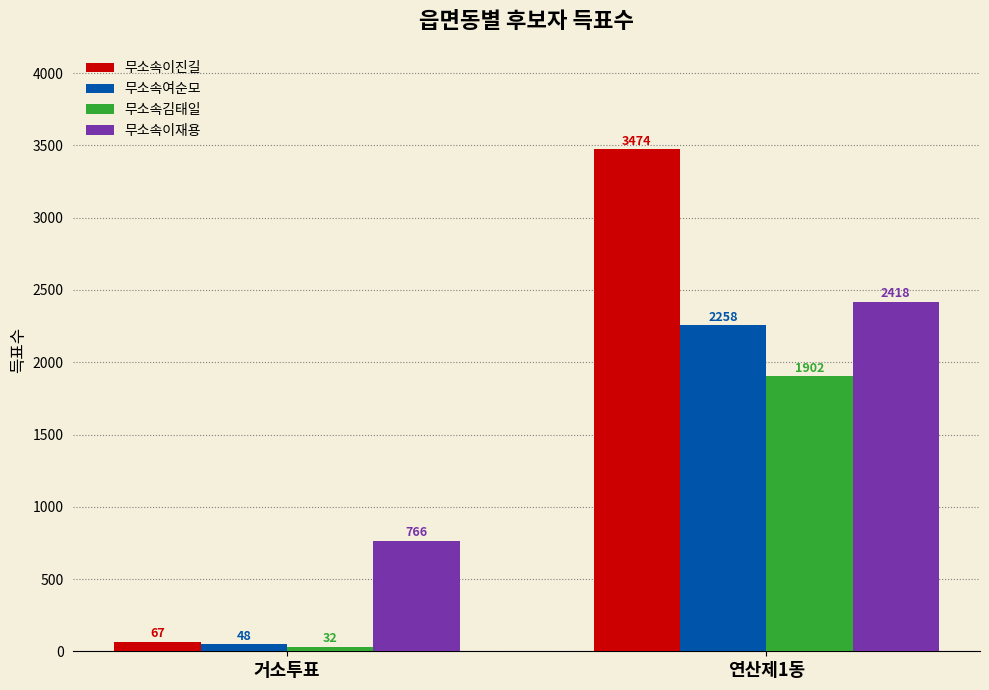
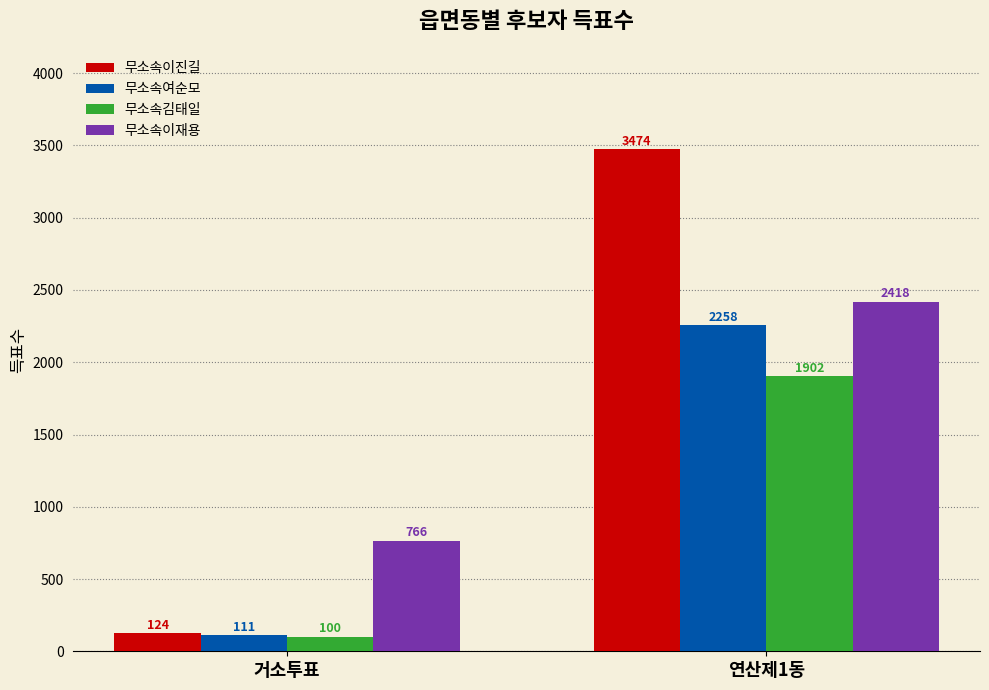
  {
    "무소속이진길": {
-     "거소투표": 67,
+     "거소투표": 124,
      "연산제1동": 3474
    },
    "무소속여순모": {
-     "거소투표": 48,
+     "거소투표": 111,
      "연산제1동": 2258
    },
    "무소속김태일": {
-     "거소투표": 32,
+     "거소투표": 100,
      "연산제1동": 1902
    },
    "무소속이재용": {
      "거소투표": 766,
      "연산제1동": 2418
    }
  }
